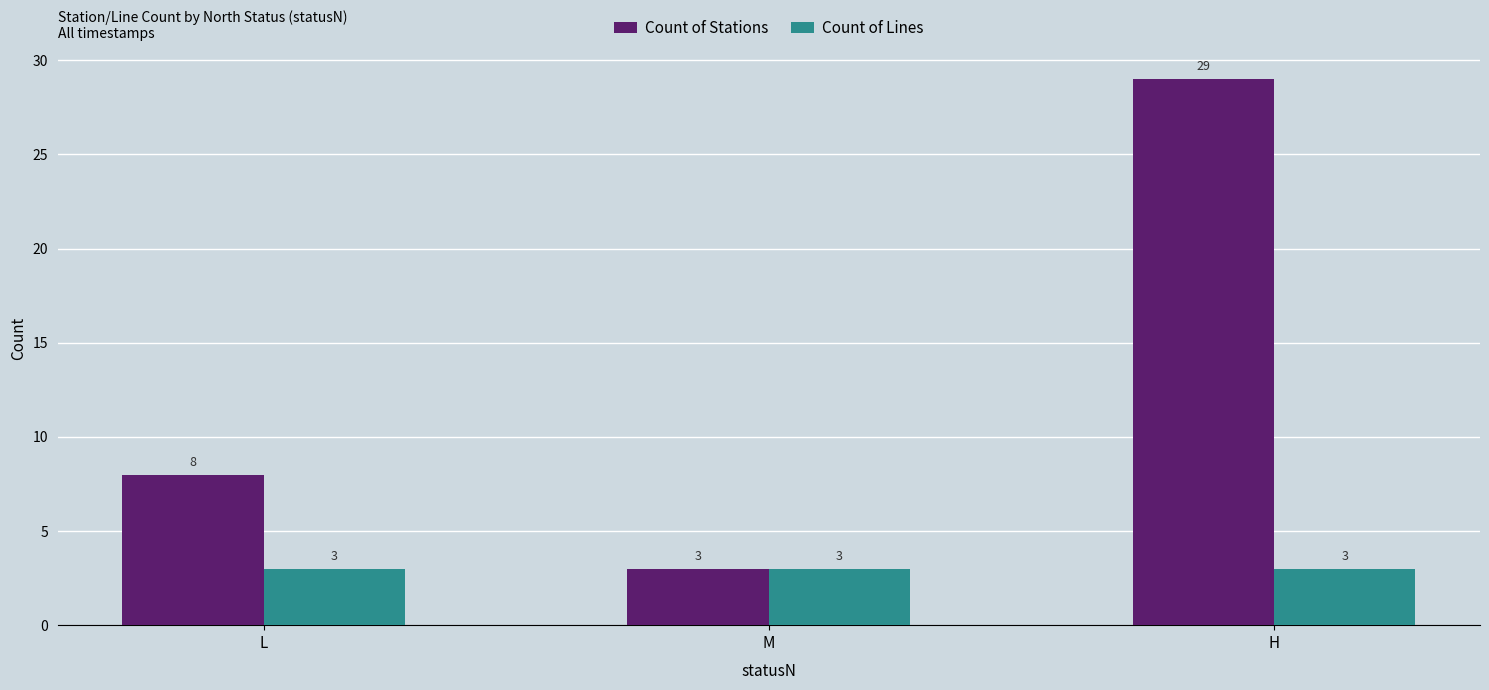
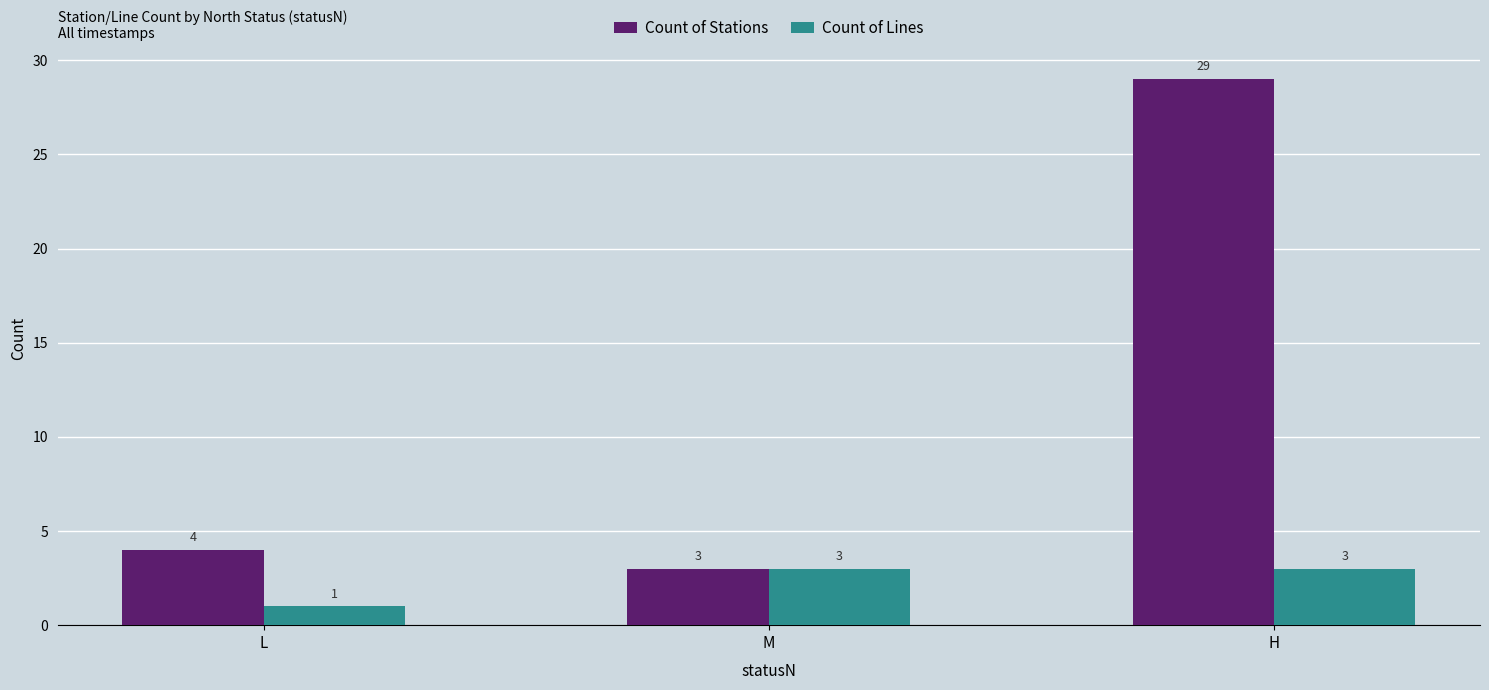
  {
    "Count of Stations": {
-     "L": 8,
+     "L": 4,
      "M": 3,
      "H": 29
    },
    "Count of Lines": {
-     "L": 3,
+     "L": 1,
      "M": 3,
      "H": 3
    }
  }
